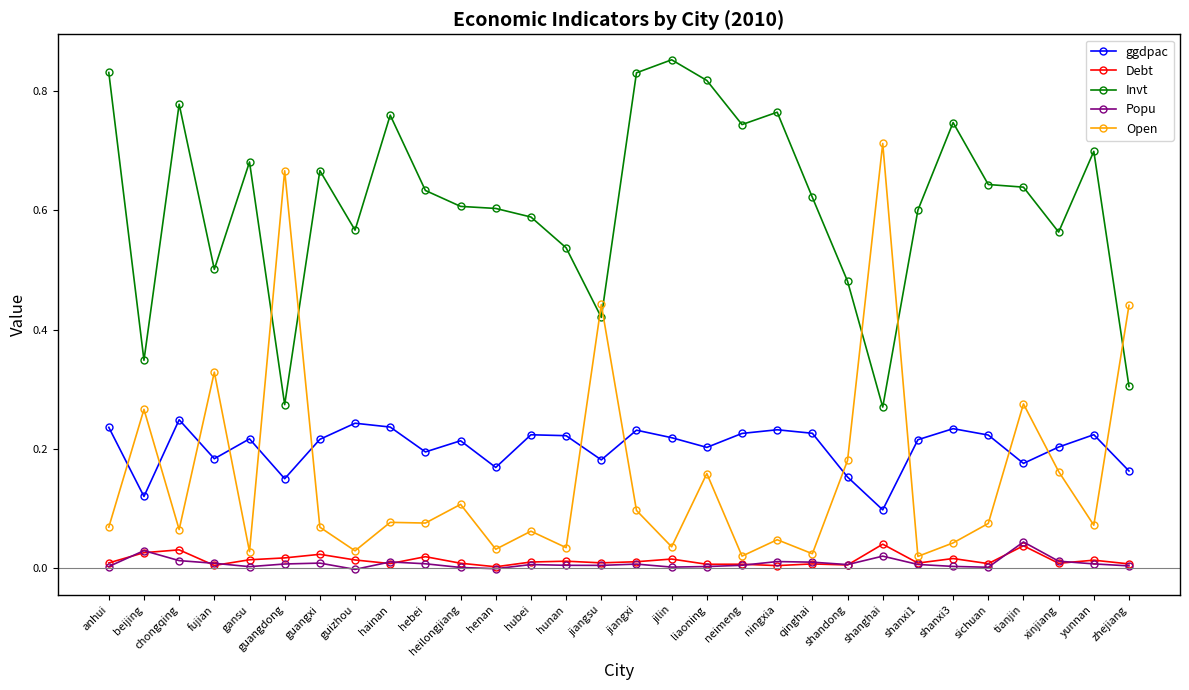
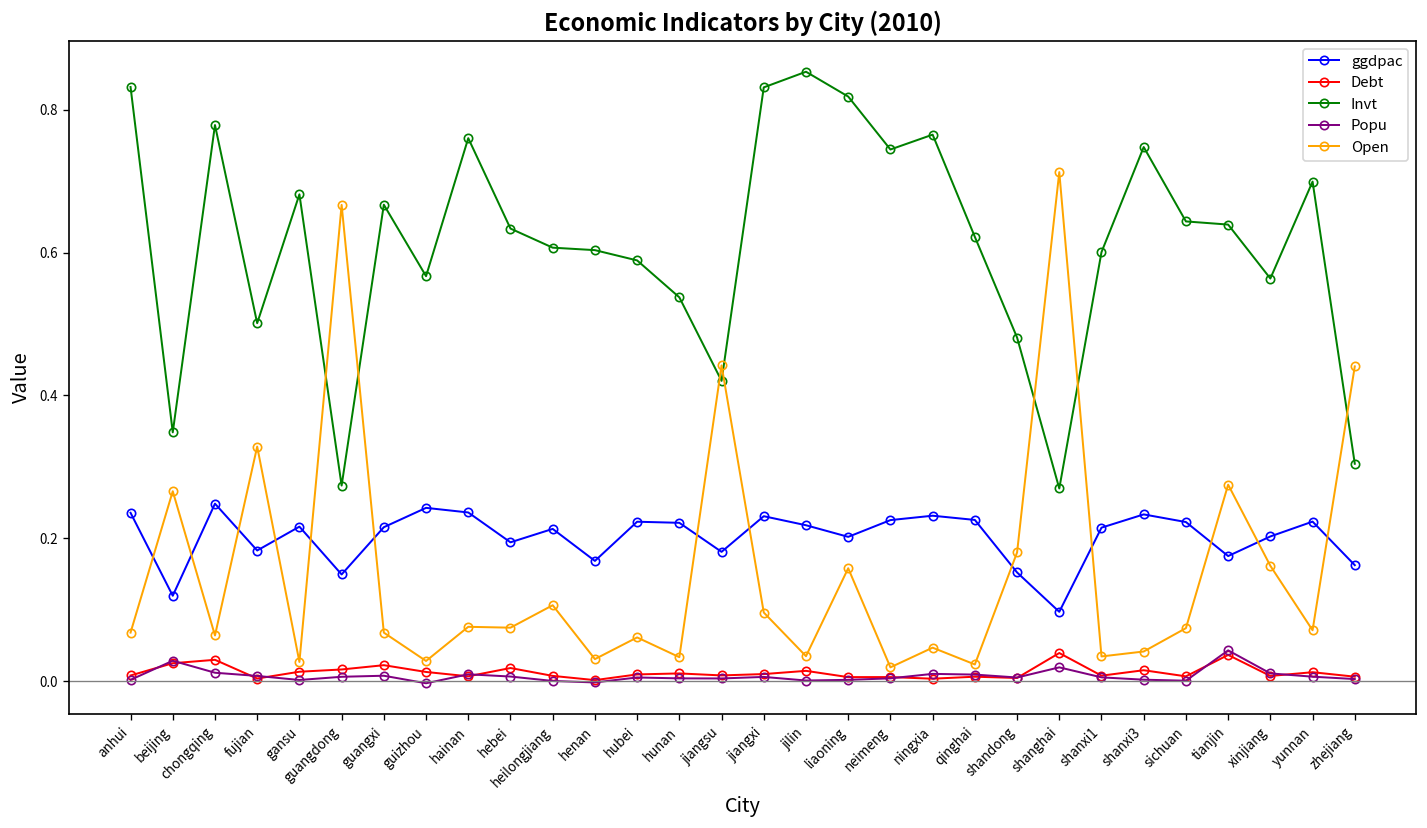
  {
    "ggdpac": {
      "anhui": 0.24,
      "beijing": 0.12,
      "chongqing": 0.25,
      "fujian": 0.18,
      "gansu": 0.22,
      "guangdong": 0.15,
      "guangxi": 0.22,
      "guizhou": 0.24,
      "hainan": 0.24,
      "hebei": 0.19,
      "heilongjiang": 0.21,
      "henan": 0.17,
      "hubei": 0.22,
      "hunan": 0.22,
      "jiangsu": 0.18,
      "jiangxi": 0.23,
      "jilin": 0.22,
      "liaoning": 0.20,
      "neimeng": 0.23,
      "ningxia": 0.23,
      "qinghai": 0.23,
      "shandong": 0.15,
      "shanghai": 0.10,
      "shanxi1": 0.21,
      "shanxi3": 0.23,
      "sichuan": 0.22,
      "tianjin": 0.18,
      "xinjiang": 0.20,
      "yunnan": 0.22,
      "zhejiang": 0.16
    },
    "Debt": {
      "anhui": 0.01,
      "chongqing": 0.03,
      "gansu": 0.01,
      "guangdong": 0.02,
      "guangxi": 0.02,
      "guizhou": 0.01,
      "hebei": 0.02,
      "heilongjiang": 0.01,
      "hubei": 0.01,
      "hunan": 0.01,
      "jiangsu": 0.01,
      "jilin": 0.01,
      "ningxia": 0.00,
      "shanghai": 0.04,
      "shanxi3": 0.02,
      "sichuan": 0.01,
      "tianjin": 0.04,
      "yunnan": 0.01
    },
    "Invt": {
      "anhui": 0.83,
      "beijing": 0.35,
      "chongqing": 0.78,
      "fujian": 0.50,
      "gansu": 0.68,
      "guangdong": 0.27,
      "guangxi": 0.67,
      "guizhou": 0.57,
      "hainan": 0.76,
      "hebei": 0.63,
      "heilongjiang": 0.61,
      "henan": 0.60,
      "hubei": 0.59,
      "hunan": 0.54,
      "jiangsu": 0.42,
      "jiangxi": 0.83,
      "jilin": 0.85,
      "liaoning": 0.82,
      "neimeng": 0.74,
      "ningxia": 0.77,
      "qinghai": 0.62,
      "shandong": 0.48,
      "shanghai": 0.27,
      "shanxi1": 0.60,
      "shanxi3": 0.75,
      "sichuan": 0.64,
      "tianjin": 0.64,
      "xinjiang": 0.56,
      "yunnan": 0.70,
      "zhejiang": 0.30
    },
    "Popu": {
      "anhui": 0.00,
      "chongqing": 0.01,
      "gansu": 0.00,
      "guangdong": 0.01,
      "guangxi": 0.01,
      "guizhou": 0.00,
      "hebei": 0.01,
      "heilongjiang": 0.00,
      "hubei": 0.01,
      "hunan": 0.00,
      "jiangsu": 0.00,
      "jilin": 0.00,
      "ningxia": 0.01,
      "shanghai": 0.02,
      "shanxi3": 0.00,
      "sichuan": 0.00,
      "tianjin": 0.04,
      "yunnan": 0.01
    },
    "Open": {
      "anhui": 0.07,
      "beijing": 0.27,
      "chongqing": 0.06,
      "fujian": 0.33,
      "gansu": 0.03,
      "guangdong": 0.67,
      "guangxi": 0.07,
      "guizhou": 0.03,
      "hainan": 0.08,
      "hebei": 0.07,
      "heilongjiang": 0.11,
      "henan": 0.03,
      "hubei": 0.06,
      "hunan": 0.03,
      "jiangsu": 0.44,
      "jiangxi": 0.10,
      "jilin": 0.03,
      "liaoning": 0.16,
      "neimeng": 0.02,
      "ningxia": 0.05,
      "qinghai": 0.02,
      "shandong": 0.18,
      "shanghai": 0.71,
-     "shanxi1": 0.02,
+     "shanxi1": 0.03,
      "shanxi3": 0.04,
      "sichuan": 0.07,
      "tianjin": 0.28,
      "xinjiang": 0.16,
      "yunnan": 0.07,
      "zhejiang": 0.44
    }
  }
